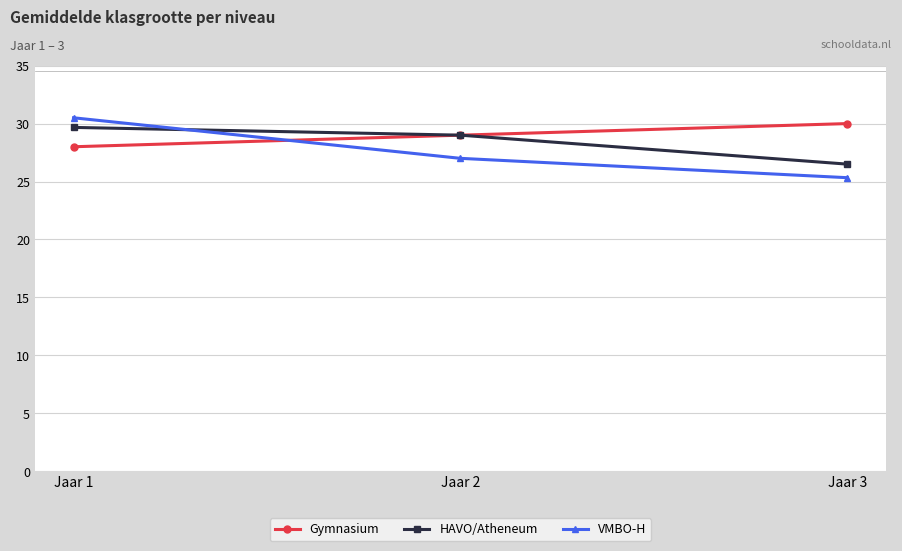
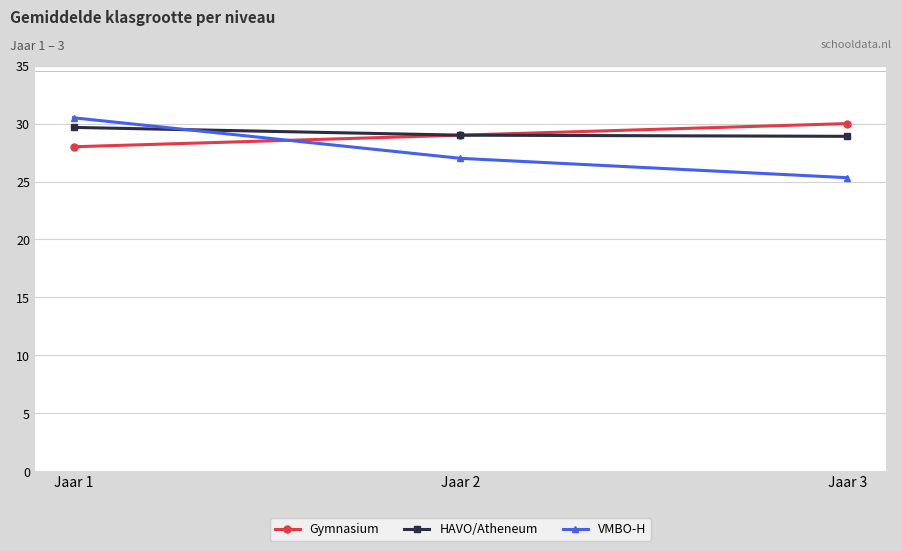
  {
    "Gymnasium": {
      "Jaar 1": 28.0,
      "Jaar 3": 30.0
    },
    "HAVO/Atheneum": {
      "Jaar 1": 29.7,
-     "Jaar 3": 26.5
+     "Jaar 3": 28.9
    },
    "VMBO-H": {
      "Jaar 1": 30.5,
      "Jaar 2": 27.0,
      "Jaar 3": 25.3
    }
  }
